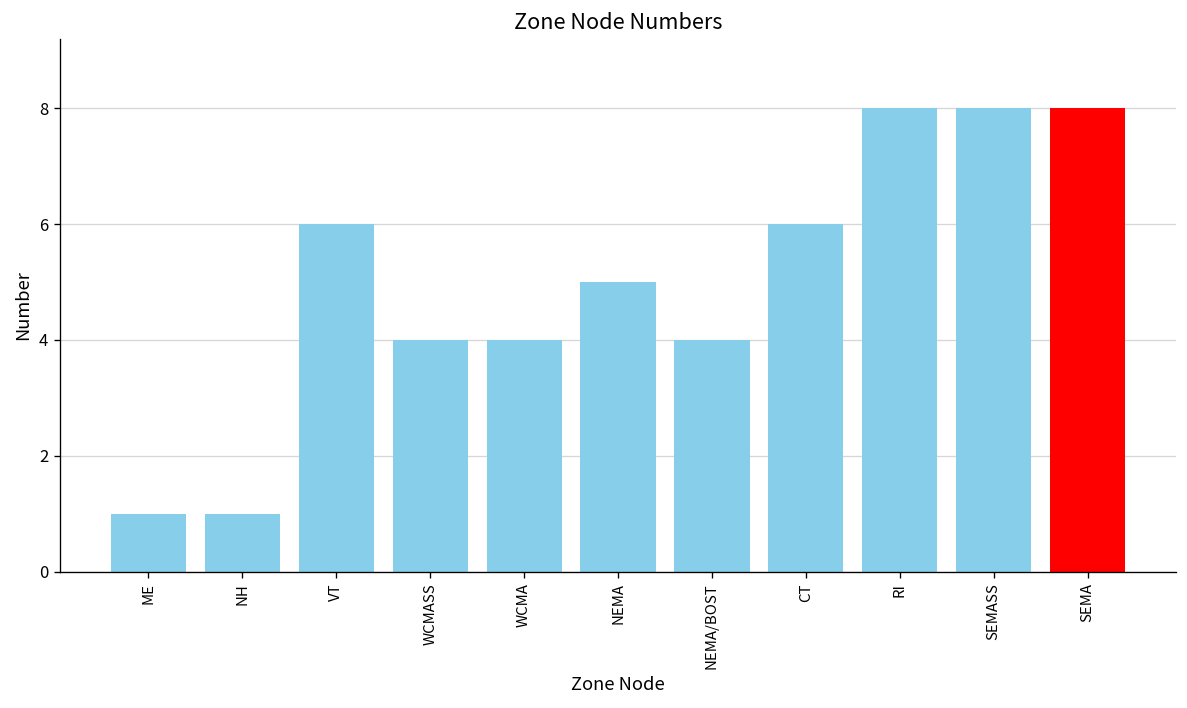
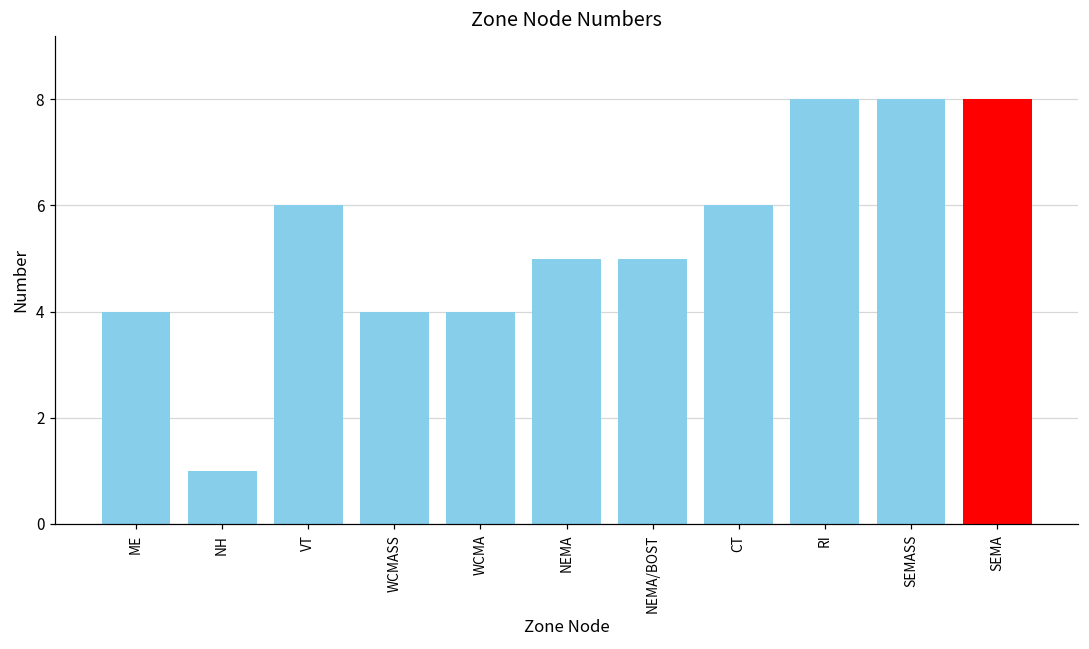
  {
-   "ME": 1,
+   "ME": 4,
    "NH": 1,
    "VT": 6,
    "WCMASS": 4,
    "WCMA": 4,
    "NEMA": 5,
-   "NEMA/BOST": 4,
+   "NEMA/BOST": 5,
    "CT": 6,
    "RI": 8,
    "SEMASS": 8,
    "SEMA": 8
  }
